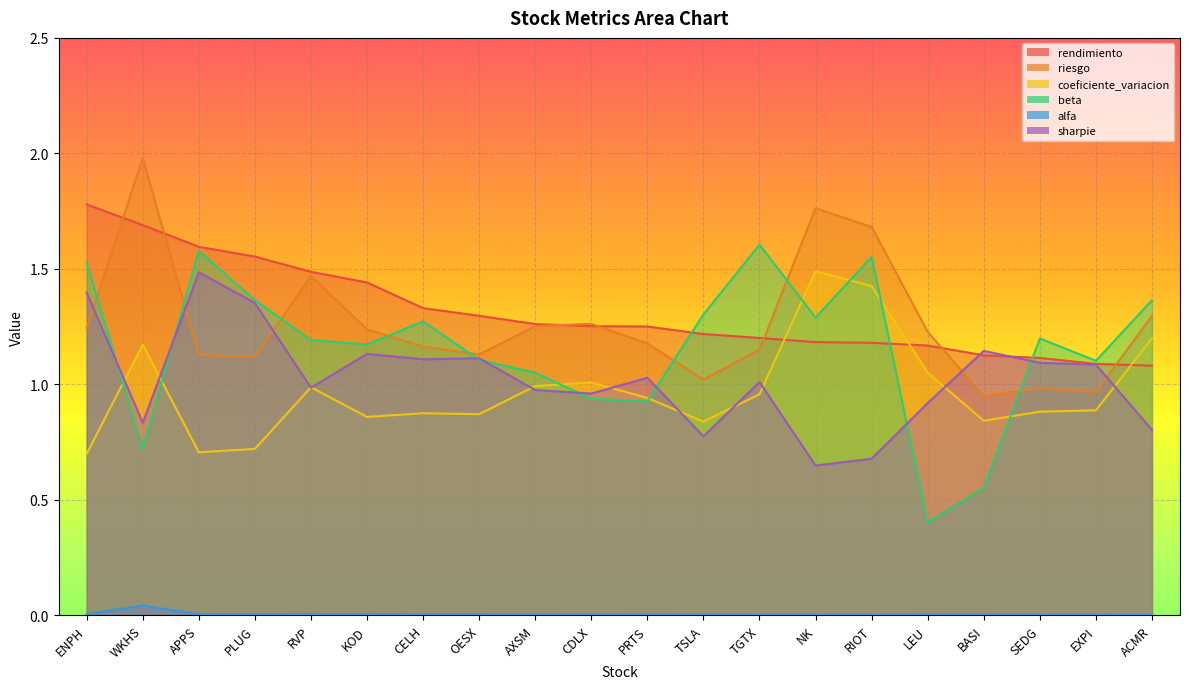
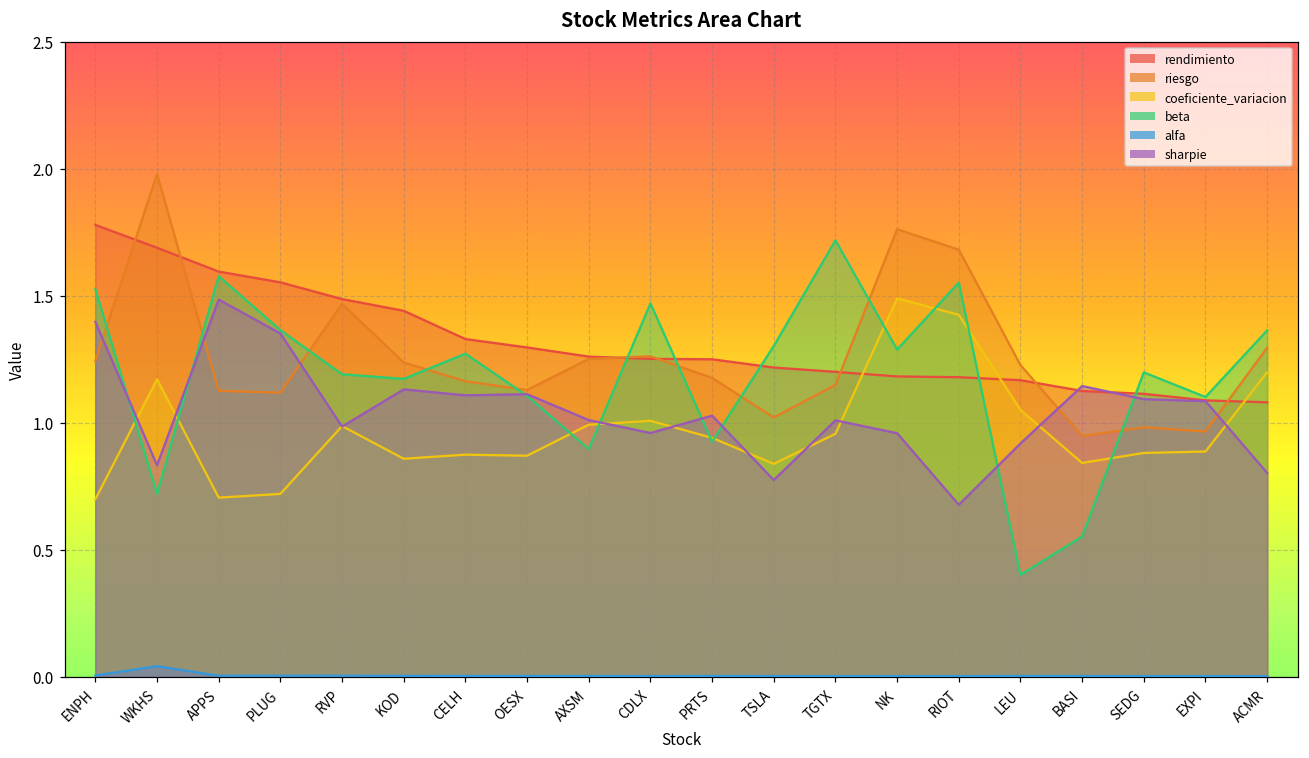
  {
    "beta": {
      "ENPH": 1.53,
      "WKHS": 0.72,
      "APPS": 1.58,
      "PLUG": 1.36,
      "RVP": 1.19,
      "KOD": 1.17,
      "CELH": 1.27,
-     "AXSM": 1.05,
-     "CDLX": 0.94,
+     "AXSM": 0.90,
+     "CDLX": 1.47,
      "PRTS": 0.93,
      "TSLA": 1.30,
-     "TGTX": 1.61,
+     "TGTX": 1.72,
      "NK": 1.29,
      "RIOT": 1.55,
      "LEU": 0.40,
      "BASI": 0.55,
      "SEDG": 1.20,
      "EXPI": 1.10,
      "ACMR": 1.36
    },
    "alfa": {
      "ENPH": 0.01,
      "WKHS": 0.04,
      "APPS": 0.00,
      "PLUG": 0.00,
      "RVP": 0.00,
      "KOD": 0.00,
      "CELH": 0.00,
      "OESX": 0.00,
      "AXSM": 0.00,
      "CDLX": 0.00,
      "PRTS": 0.00,
      "TSLA": 0.00,
      "TGTX": 0.00,
      "NK": 0.00,
      "RIOT": 0.00,
      "LEU": 0.00,
      "BASI": 0.00,
      "SEDG": 0.00,
      "EXPI": 0.00,
      "ACMR": 0.00
    },
    "sharpie": {
      "ENPH": 1.40,
      "WKHS": 0.83,
      "APPS": 1.49,
      "PLUG": 1.35,
      "KOD": 1.13,
      "CELH": 1.11,
-     "AXSM": 0.98,
+     "AXSM": 1.01,
      "CDLX": 0.96,
      "PRTS": 1.03,
      "TSLA": 0.78,
      "TGTX": 1.01,
-     "NK": 0.65,
+     "NK": 0.96,
      "RIOT": 0.68,
      "LEU": 0.92,
      "BASI": 1.14,
      "SEDG": 1.09,
      "ACMR": 0.80
    }
  }
